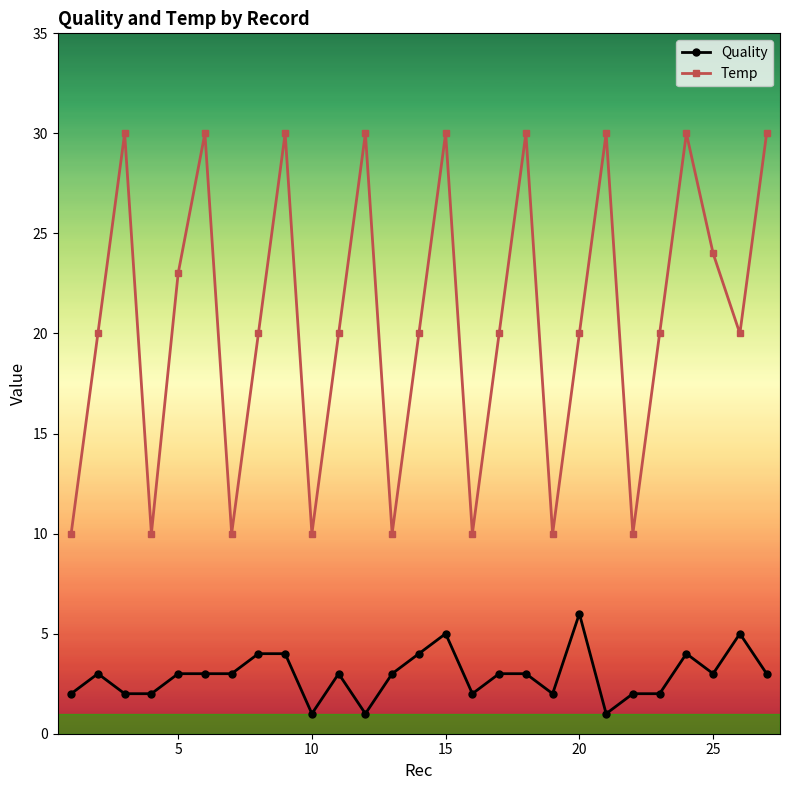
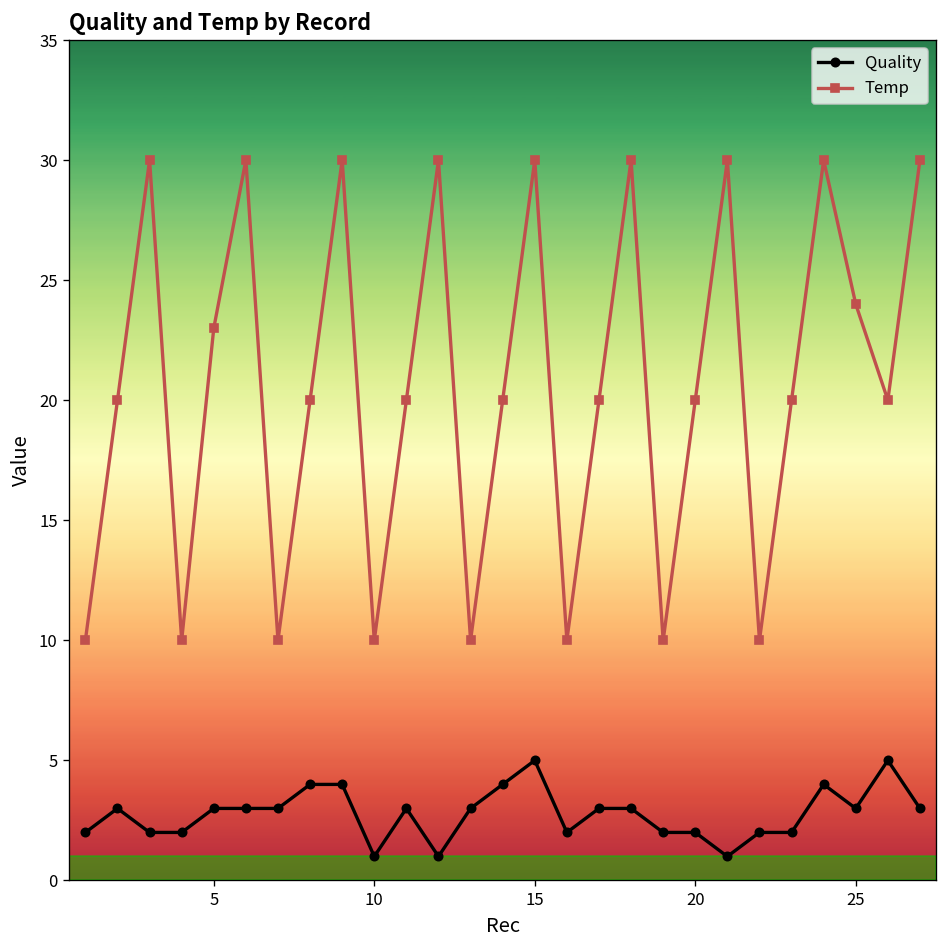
  {
    "Quality": {
      "5": 3,
      "15": 5,
-     "20": 6,
+     "20": 2,
      "25": 3
    },
    "Temp": {
      "5": 23,
      "10": 10,
      "15": 30,
      "20": 20,
      "25": 24
    }
  }
